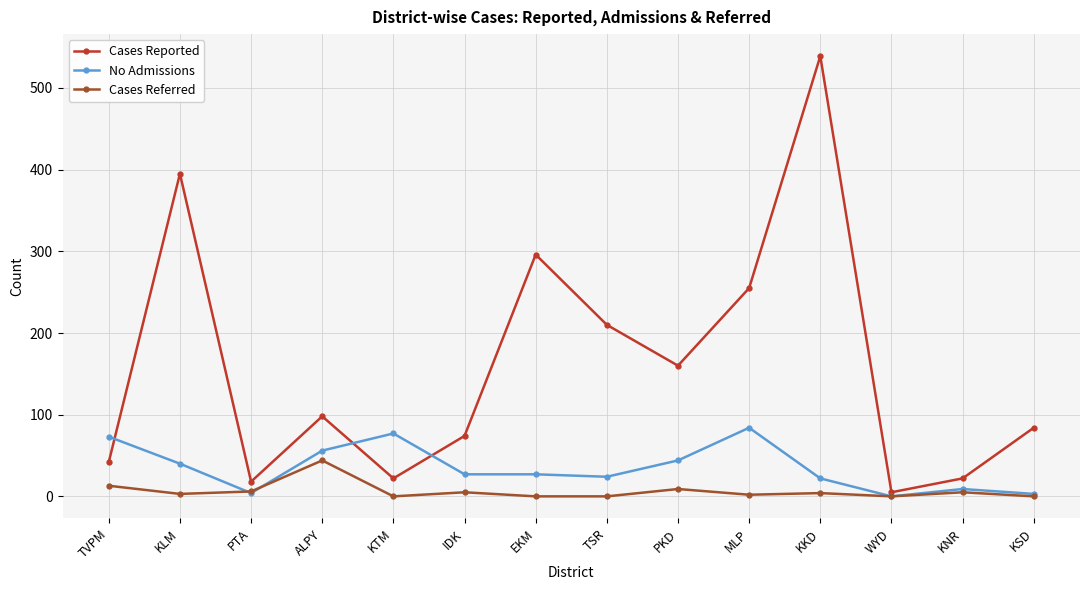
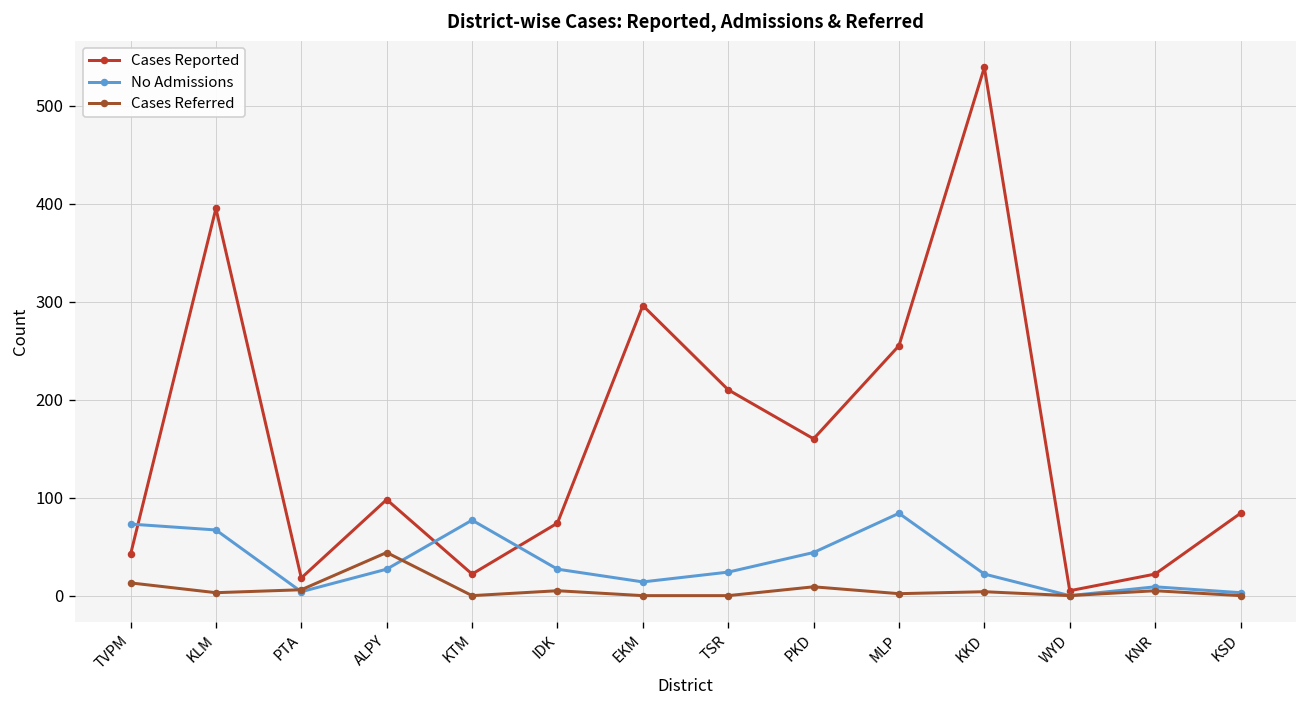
  {
    "No Admissions": {
      "TVPM": 70,
-     "KLM": 40,
-     "ALPY": 60,
+     "KLM": 70,
+     "ALPY": 30,
      "KTM": 80,
      "IDK": 30,
-     "EKM": 30,
+     "EKM": 10,
      "TSR": 20,
      "PKD": 40,
      "MLP": 80,
      "KKD": 20,
      "KNR": 10
    }
  }
